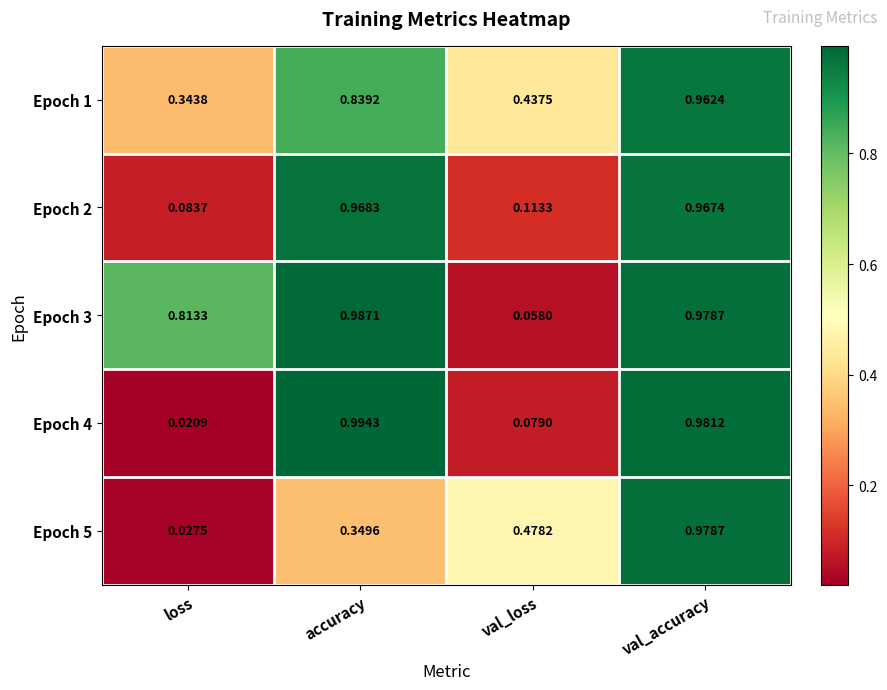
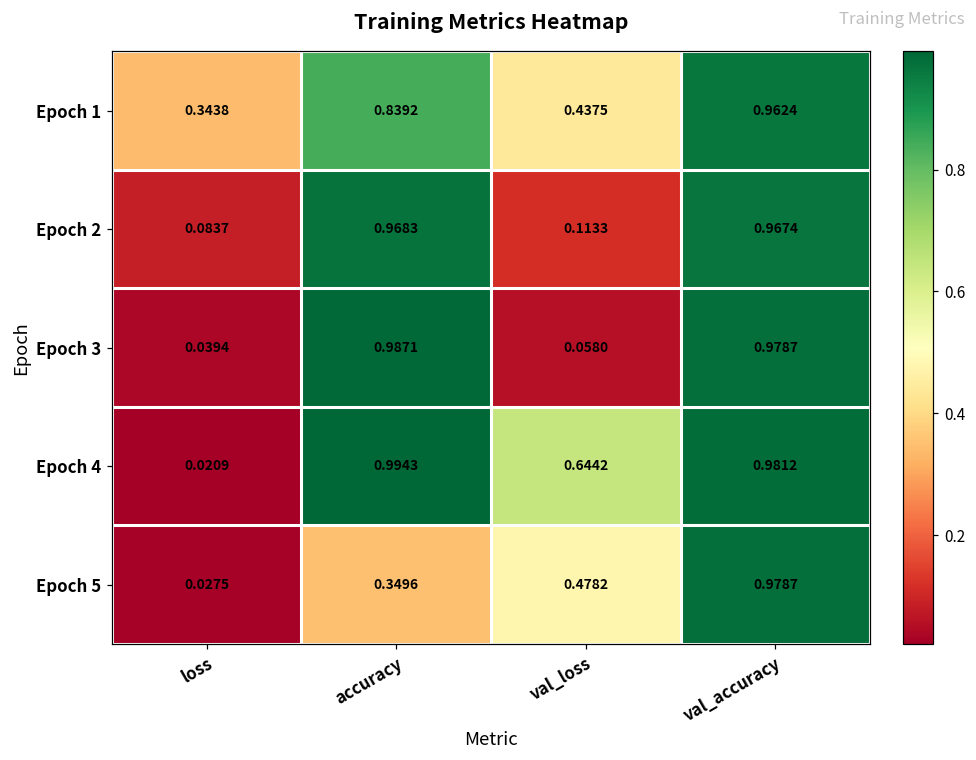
  {
    "Epoch 1": {
      "loss": 0.3438,
      "accuracy": 0.8392,
      "val_loss": 0.4375,
      "val_accuracy": 0.9624
    },
    "Epoch 2": {
      "loss": 0.0837,
      "accuracy": 0.9683,
      "val_loss": 0.1133,
      "val_accuracy": 0.9674
    },
    "Epoch 3": {
-     "loss": 0.8133,
+     "loss": 0.0394,
      "accuracy": 0.9871,
      "val_loss": 0.0580,
      "val_accuracy": 0.9787
    },
    "Epoch 4": {
      "loss": 0.0209,
      "accuracy": 0.9943,
-     "val_loss": 0.0790,
+     "val_loss": 0.6442,
      "val_accuracy": 0.9812
    },
    "Epoch 5": {
      "loss": 0.0275,
      "accuracy": 0.3496,
      "val_loss": 0.4782,
      "val_accuracy": 0.9787
    }
  }
